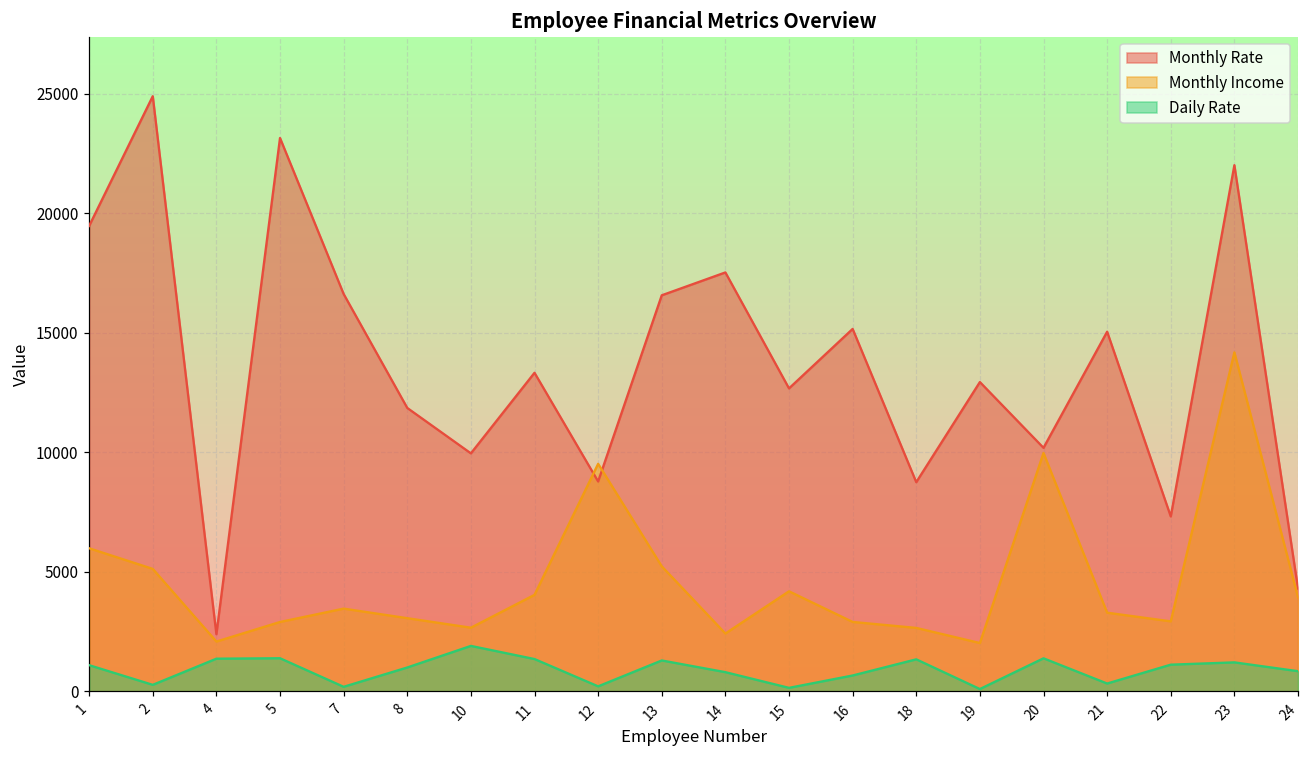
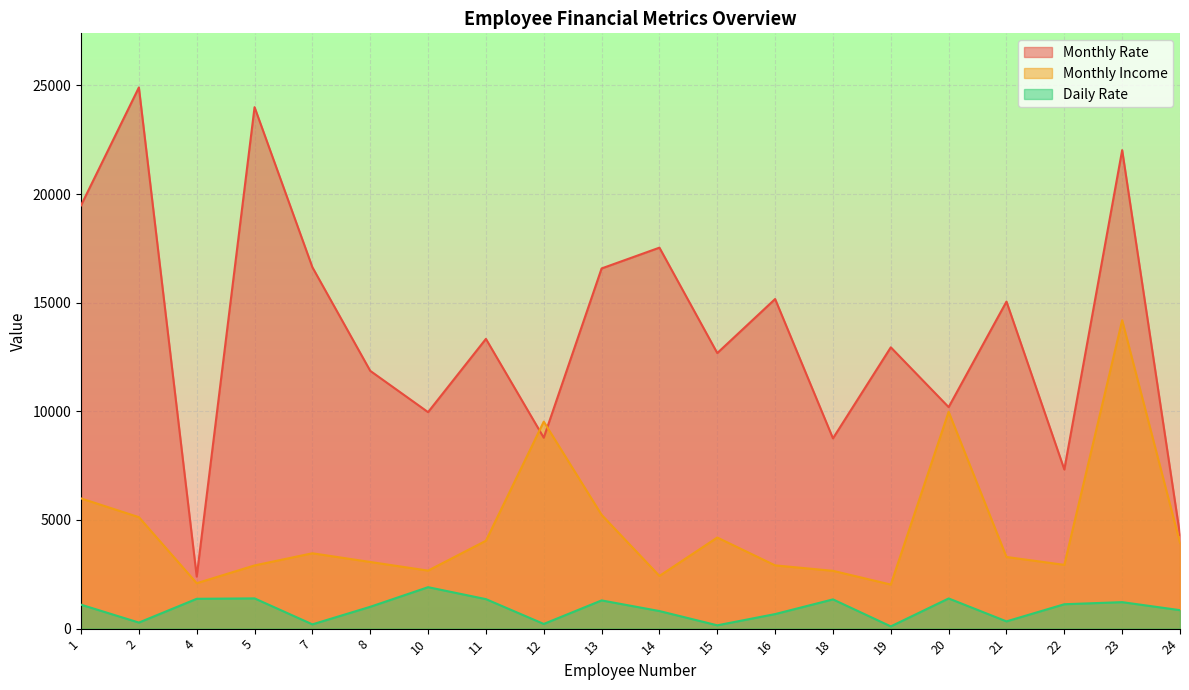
  {
    "Monthly Rate": {
      "1": 19500,
      "2": 24900,
      "4": 2400,
-     "5": 23200,
+     "5": 24000,
      "7": 16600,
      "8": 11900,
      "10": 10000,
      "11": 13300,
      "12": 8800,
      "13": 16600,
      "14": 17500,
      "15": 12700,
      "16": 15200,
      "18": 8800,
      "19": 12900,
      "20": 10200,
      "21": 15100,
      "22": 7300,
      "23": 22000,
      "24": 4300
    },
    "Monthly Income": {
      "1": 6000,
      "2": 5100,
      "4": 2100,
      "5": 2900,
      "7": 3500,
      "8": 3100,
      "10": 2700,
      "11": 4000,
      "12": 9500,
      "13": 5200,
      "14": 2400,
      "15": 4200,
      "16": 2900,
      "18": 2700,
      "19": 2000,
      "20": 10000,
      "21": 3300,
      "22": 2900,
      "23": 14200,
      "24": 3900
    },
    "Daily Rate": {
      "1": 1100,
      "2": 300,
      "4": 1400,
      "5": 1400,
      "7": 200,
      "8": 1000,
      "10": 1900,
      "11": 1400,
      "12": 200,
      "13": 1300,
      "14": 800,
      "15": 200,
      "16": 700,
      "18": 1300,
      "19": 100,
      "20": 1400,
      "21": 300,
      "22": 1100,
      "23": 1200,
      "24": 900
    }
  }
